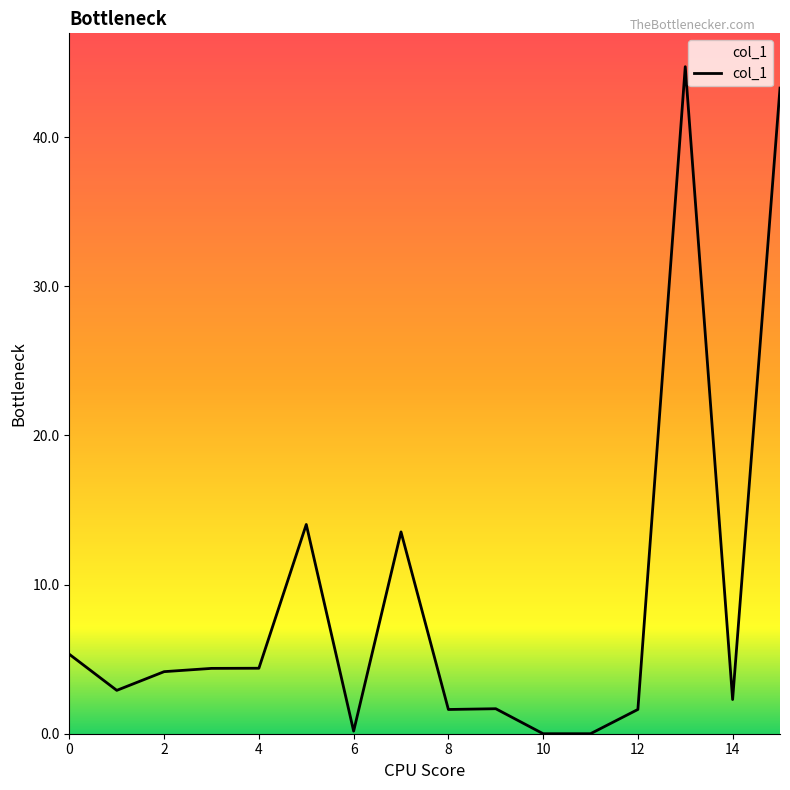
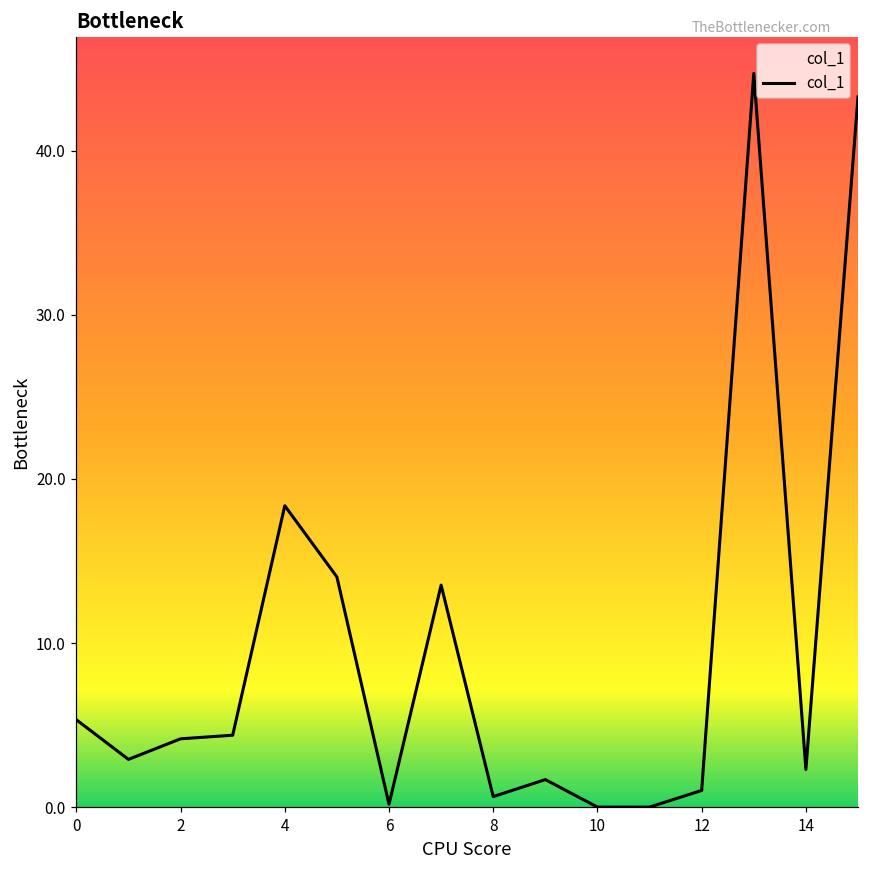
  {
    "0": 5.3,
    "2": 4.2,
-   "4": 4.4,
+   "4": 18.4,
    "6": 0.2,
-   "8": 1.6,
+   "8": 0.6,
    "10": 0.0,
-   "12": 1.6,
+   "12": 1.0,
    "14": 2.3
  }
